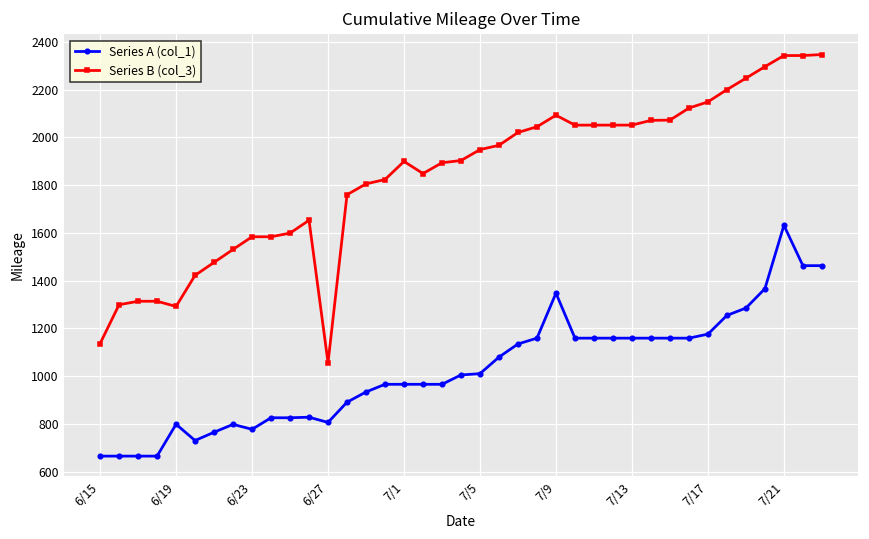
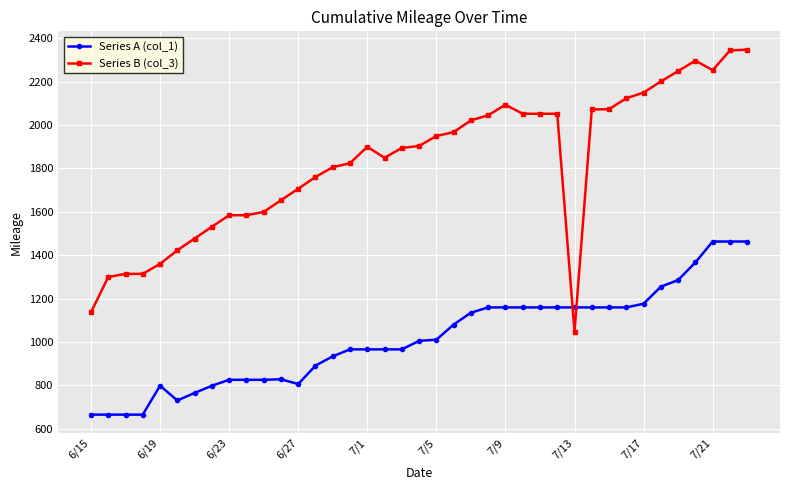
  {
    "Series A (col_1)": {
      "6/15": 670,
      "6/19": 800,
-     "6/23": 780,
+     "6/23": 830,
      "6/27": 810,
      "7/1": 970,
      "7/5": 1010,
-     "7/9": 1350,
+     "7/9": 1160,
      "7/13": 1160,
      "7/17": 1180,
-     "7/21": 1630
+     "7/21": 1460
    },
    "Series B (col_3)": {
      "6/15": 1140,
-     "6/19": 1290,
+     "6/19": 1360,
      "6/23": 1580,
-     "6/27": 1060,
+     "6/27": 1710,
      "7/1": 1900,
      "7/5": 1950,
      "7/9": 2090,
-     "7/13": 2050,
+     "7/13": 1050,
      "7/17": 2150,
-     "7/21": 2340
+     "7/21": 2250
    }
  }
